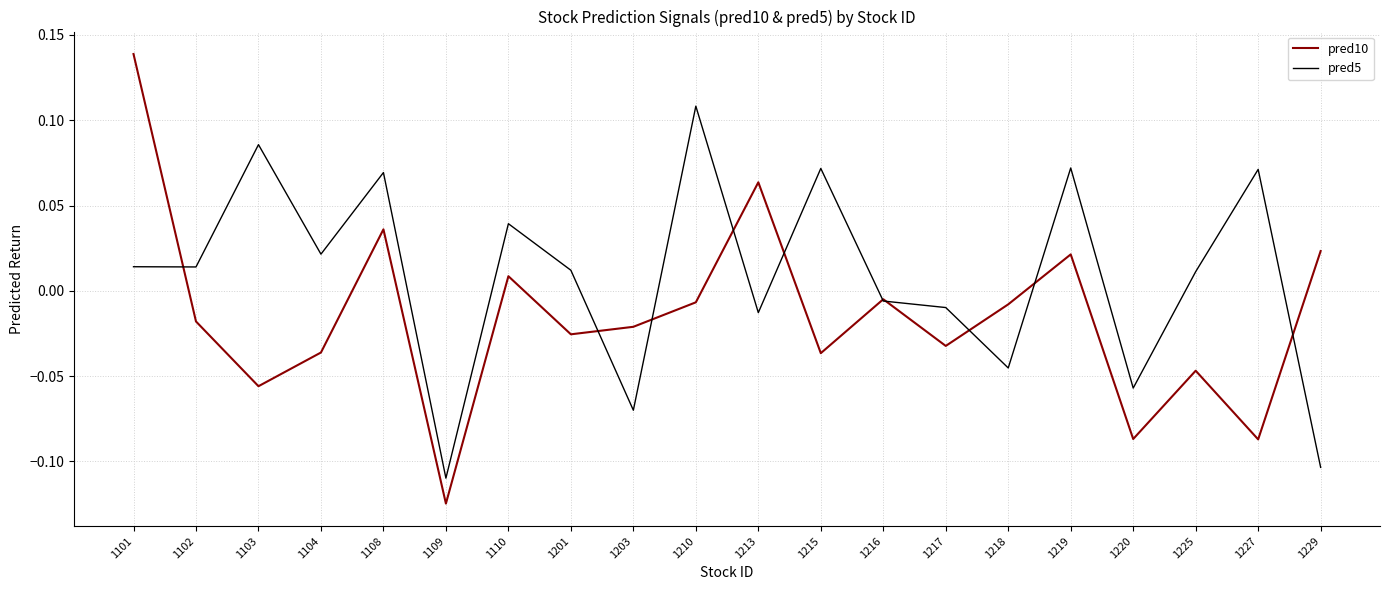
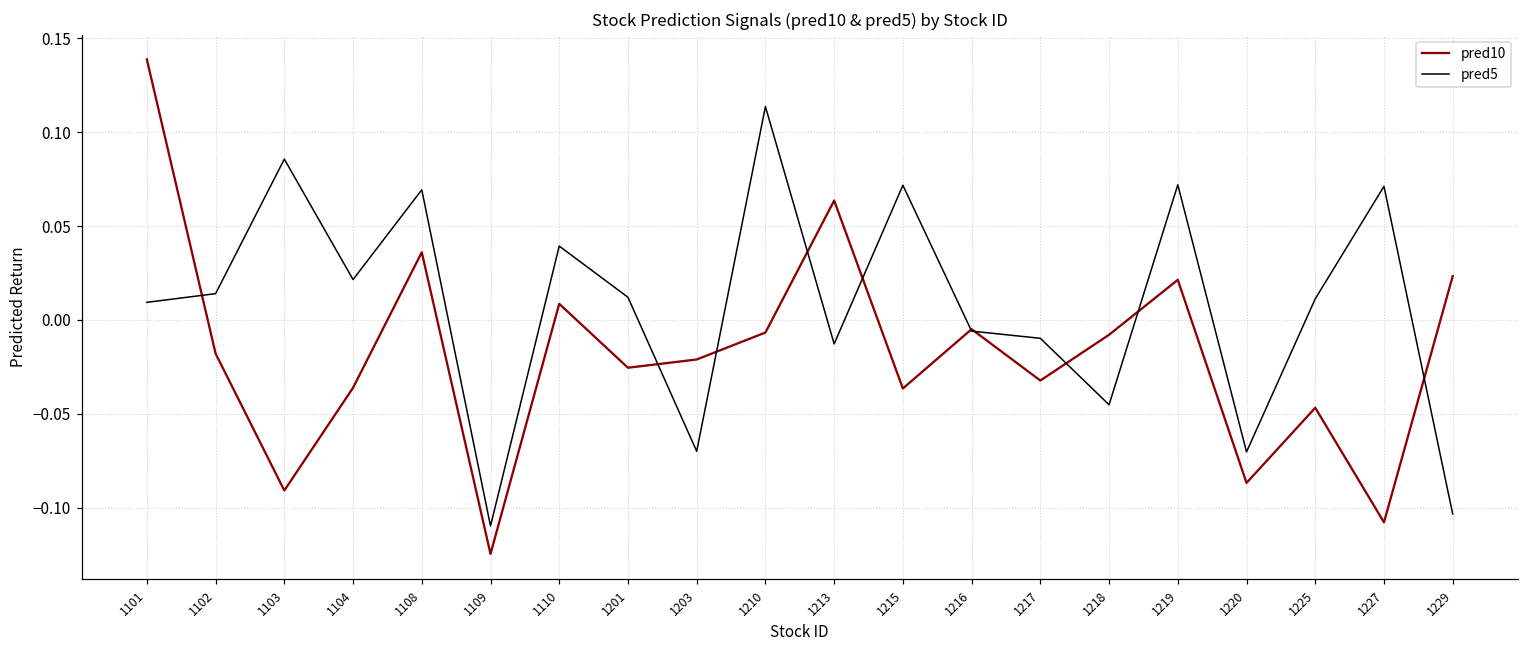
  {
    "pred10": {
      "1101": 0.139,
      "1102": -0.018,
-     "1103": -0.056,
+     "1103": -0.091,
      "1104": -0.036,
      "1108": 0.036,
      "1109": -0.125,
      "1110": 0.009,
      "1201": -0.025,
      "1203": -0.021,
      "1210": -0.007,
      "1213": 0.064,
      "1215": -0.037,
      "1217": -0.032,
      "1218": -0.008,
      "1219": 0.021,
      "1220": -0.087,
      "1225": -0.047,
-     "1227": -0.087,
+     "1227": -0.108,
      "1229": 0.023
    },
    "pred5": {
-     "1101": 0.014,
+     "1101": 0.009,
      "1102": 0.014,
      "1103": 0.086,
      "1104": 0.022,
      "1108": 0.069,
      "1109": -0.110,
      "1110": 0.039,
      "1201": 0.012,
      "1203": -0.070,
-     "1210": 0.108,
+     "1210": 0.114,
      "1213": -0.013,
      "1215": 0.072,
      "1217": -0.010,
      "1218": -0.045,
      "1219": 0.072,
-     "1220": -0.057,
+     "1220": -0.070,
      "1225": 0.011,
      "1227": 0.071,
      "1229": -0.103
    }
  }
